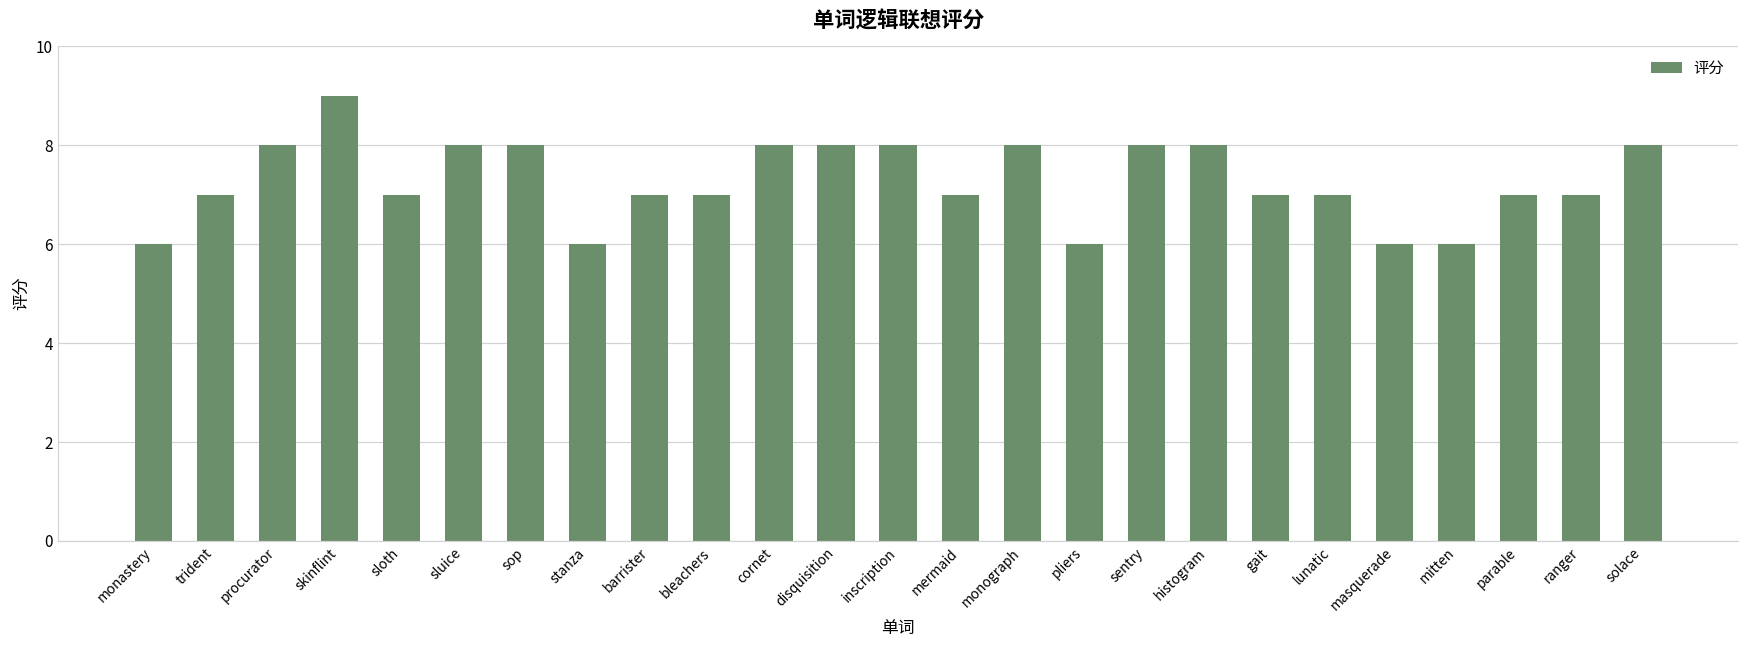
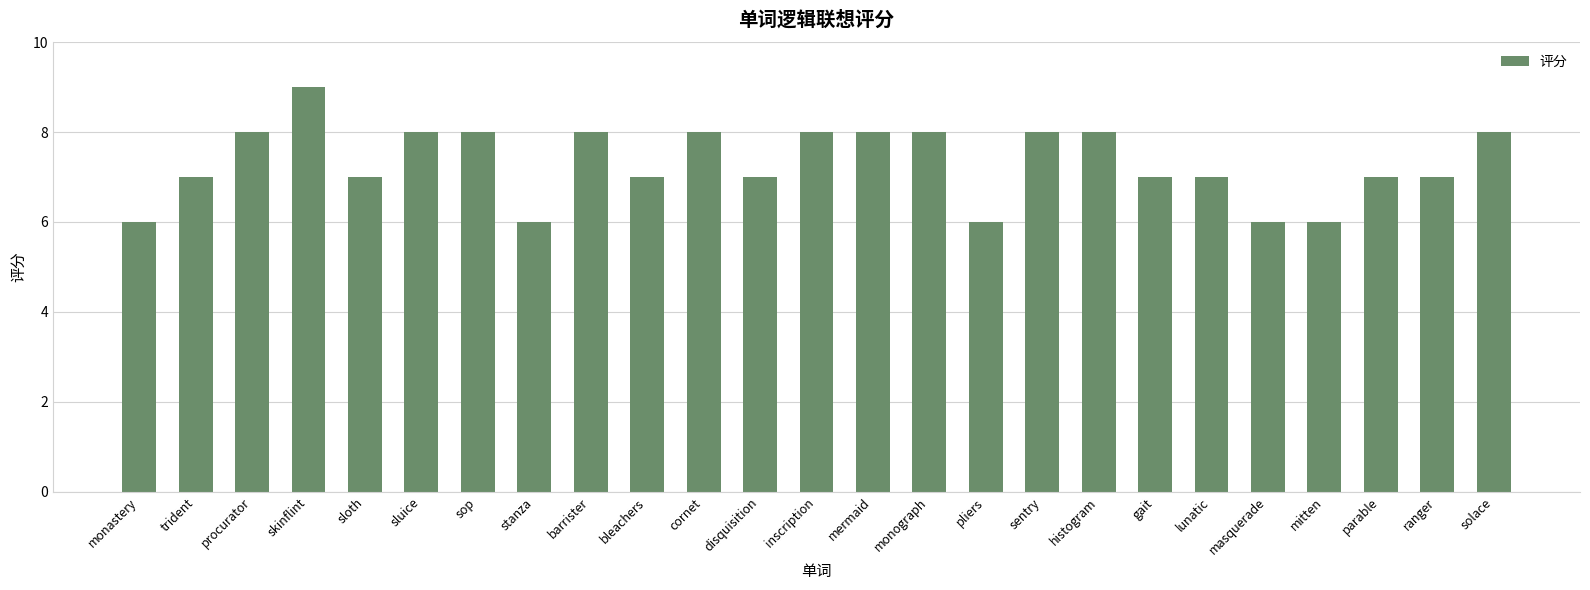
  {
    "monastery": 6,
    "trident": 7,
    "procurator": 8,
    "skinflint": 9,
    "sloth": 7,
    "sluice": 8,
    "sop": 8,
    "stanza": 6,
-   "barrister": 7,
+   "barrister": 8,
    "bleachers": 7,
    "cornet": 8,
-   "disquisition": 8,
+   "disquisition": 7,
    "inscription": 8,
-   "mermaid": 7,
+   "mermaid": 8,
    "monograph": 8,
    "pliers": 6,
    "sentry": 8,
    "histogram": 8,
    "gait": 7,
    "lunatic": 7,
    "masquerade": 6,
    "mitten": 6,
    "parable": 7,
    "ranger": 7,
    "solace": 8
  }
